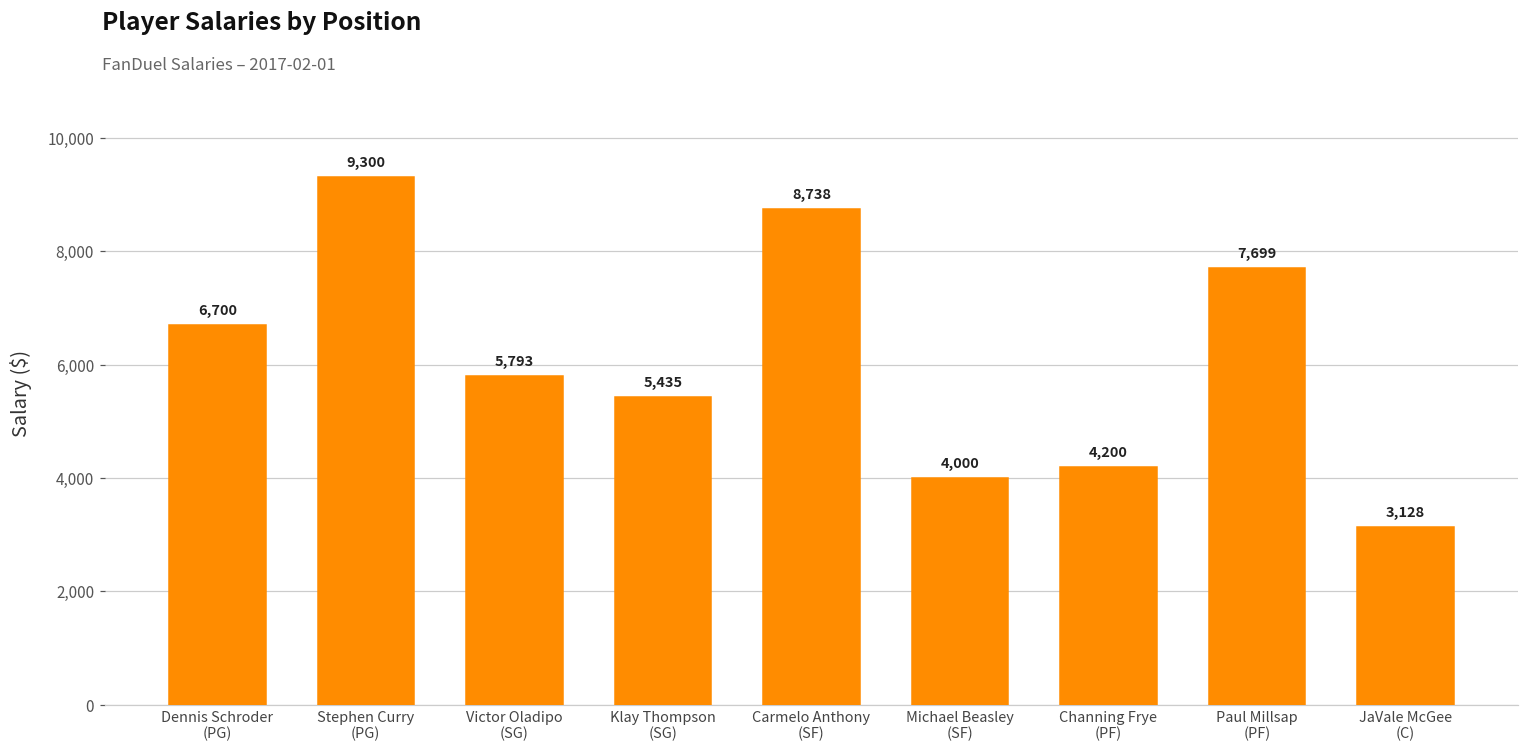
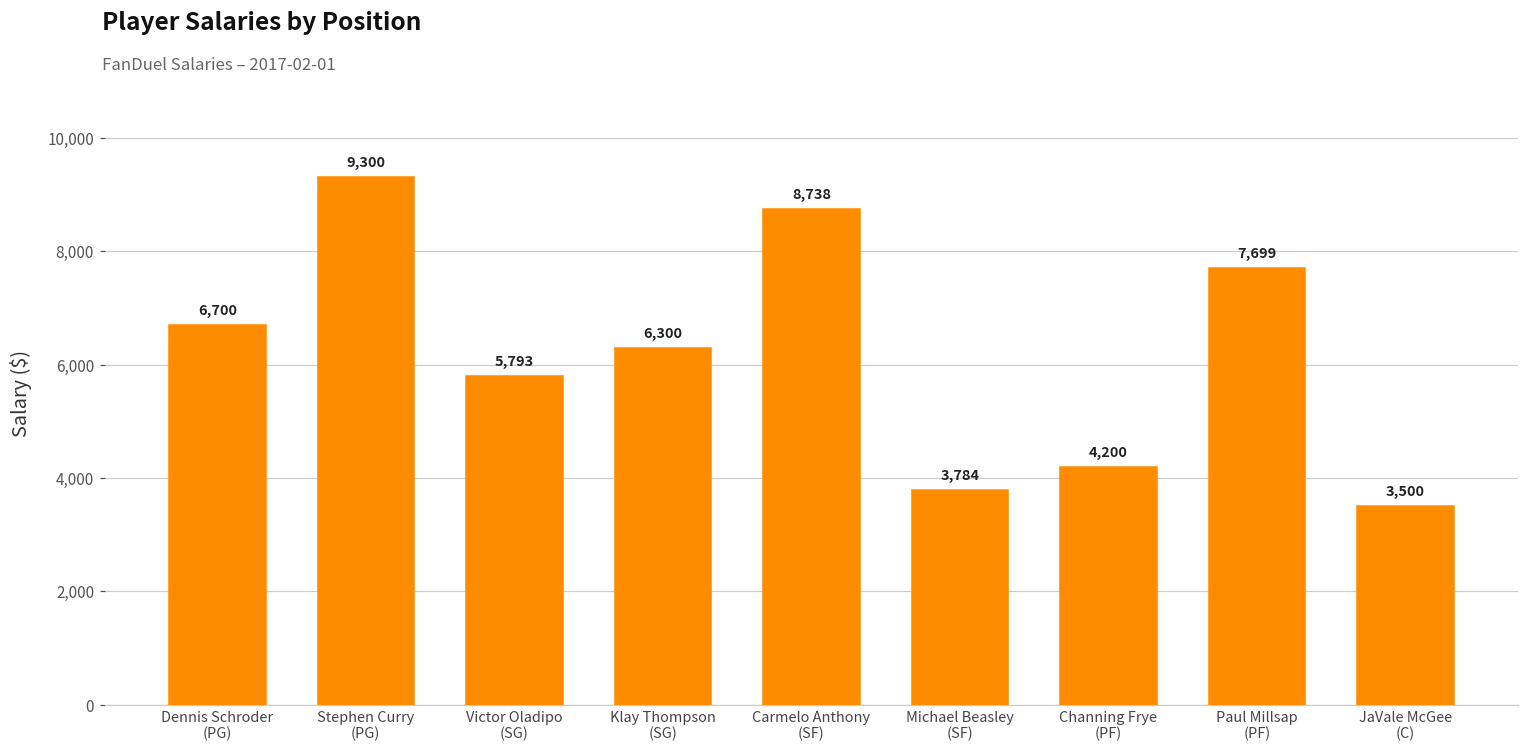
  {
    "Dennis Schroder (PG)": "6,700",
    "Stephen Curry (PG)": "9,300",
    "Victor Oladipo (SG)": "5,793",
-   "Klay Thompson (SG)": "5,435",
+   "Klay Thompson (SG)": "6,300",
    "Carmelo Anthony (SF)": "8,738",
-   "Michael Beasley (SF)": "4,000",
+   "Michael Beasley (SF)": "3,784",
    "Channing Frye (PF)": "4,200",
    "Paul Millsap (PF)": "7,699",
-   "JaVale McGee (C)": "3,128"
+   "JaVale McGee (C)": "3,500"
  }
